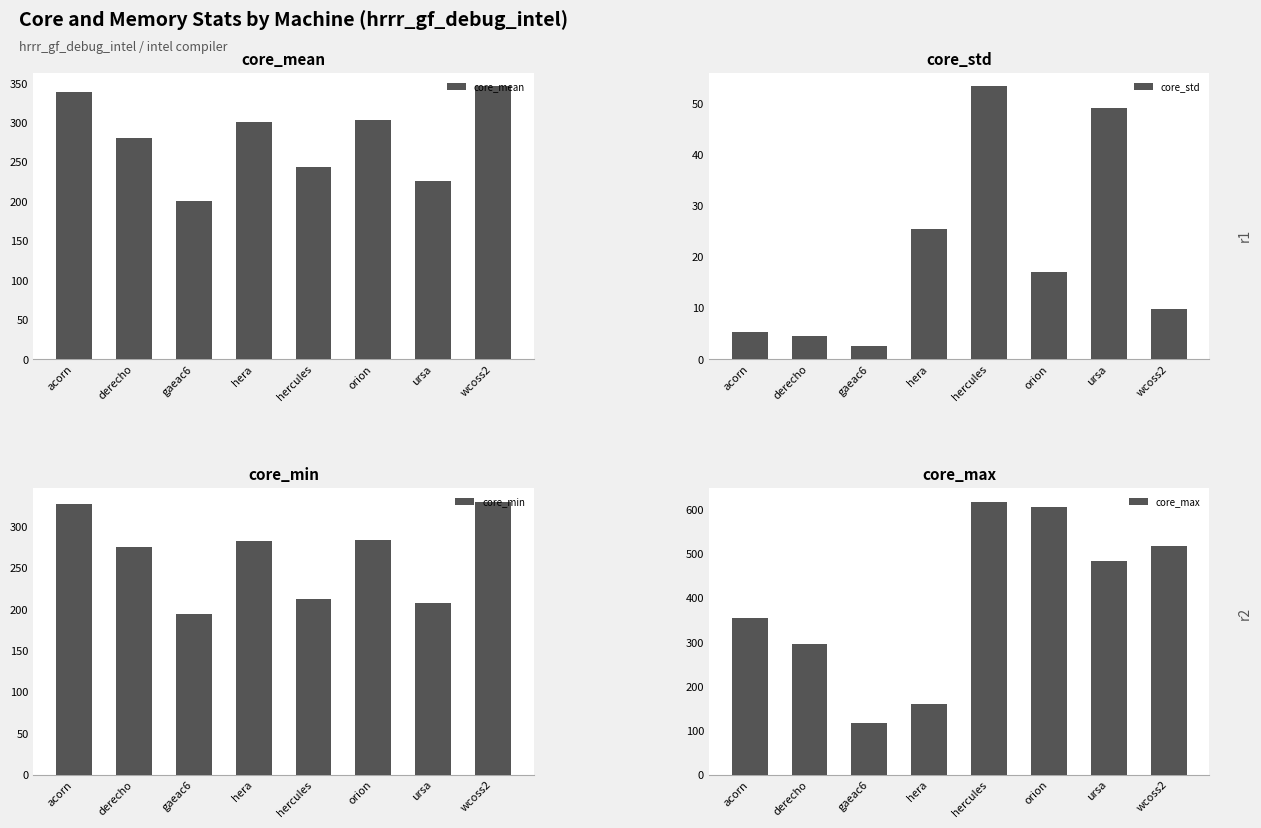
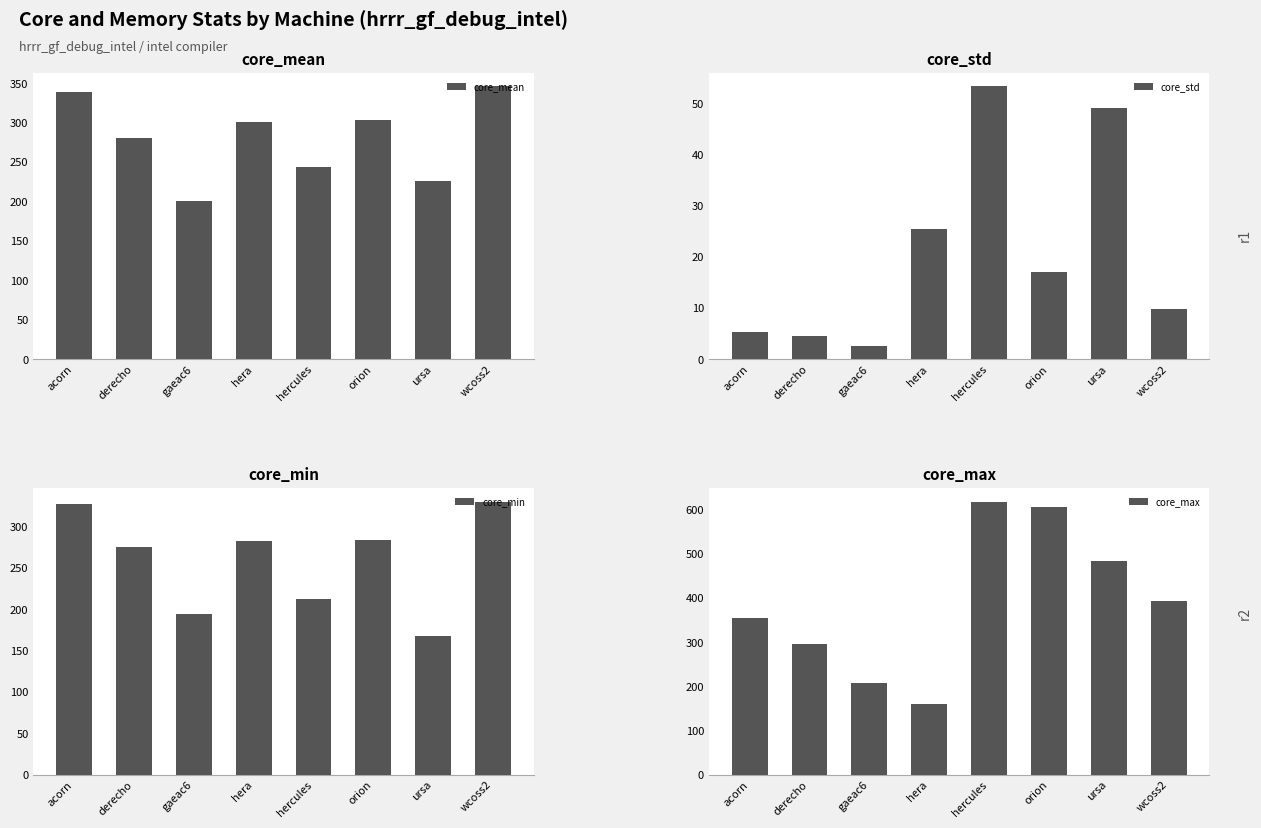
  {
    "core_mean": {
      "acorn": 340,
      "derecho": 280,
      "gaeac6": 200,
      "hera": 300,
      "hercules": 240,
      "orion": 300,
      "ursa": 230,
      "wcoss2": 350
    },
    "core_std": {
      "acorn": 5,
      "derecho": 5,
      "gaeac6": 3,
      "hera": 26,
      "hercules": 53,
      "orion": 17,
      "ursa": 49,
      "wcoss2": 10
    },
    "core_min": {
      "acorn": 330,
      "derecho": 280,
      "gaeac6": 190,
      "hera": 280,
      "hercules": 210,
      "orion": 280,
-     "ursa": 210,
+     "ursa": 170,
      "wcoss2": 330
    },
    "core_max": {
      "acorn": 350,
      "derecho": 300,
-     "gaeac6": 120,
+     "gaeac6": 210,
      "hera": 160,
      "hercules": 620,
      "orion": 610,
      "ursa": 490,
-     "wcoss2": 520
+     "wcoss2": 390
    }
  }
